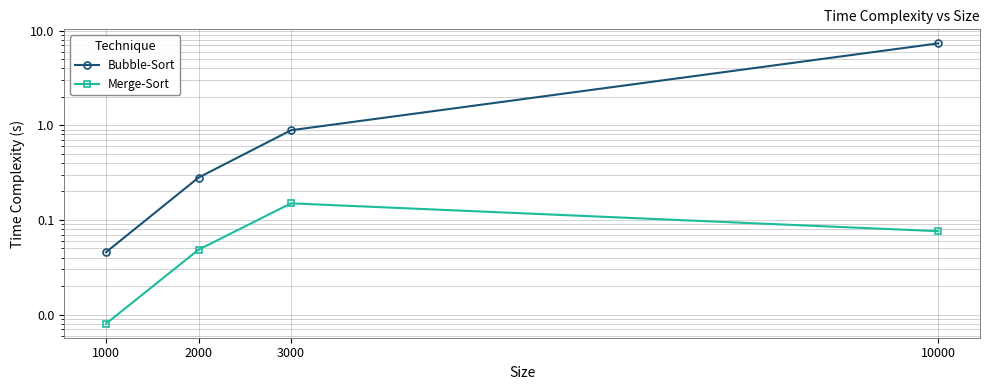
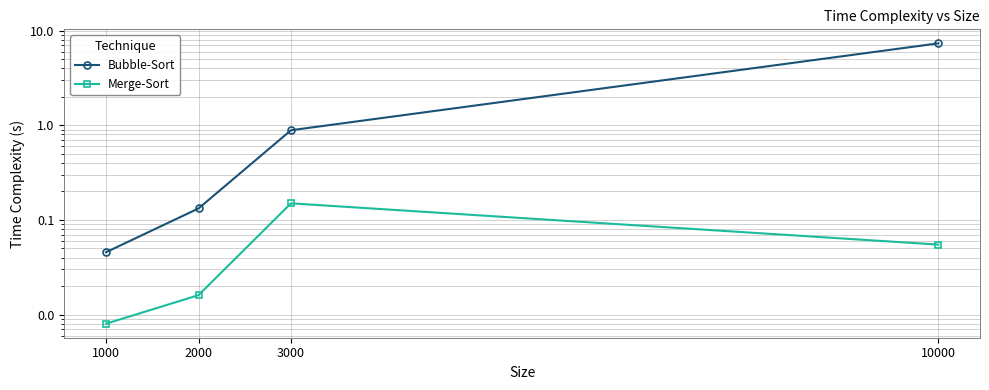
  {
    "Bubble-Sort": {
      "1000": 0.05,
-     "2000": 0.28,
+     "2000": 0.13,
      "3000": 0.9,
      "10000": 7
    },
    "Merge-Sort": {
      "1000": 0.008,
-     "2000": 0.05,
+     "2000": 0.016,
      "3000": 0.15,
-     "10000": 0.08
+     "10000": 0.05
    }
  }
